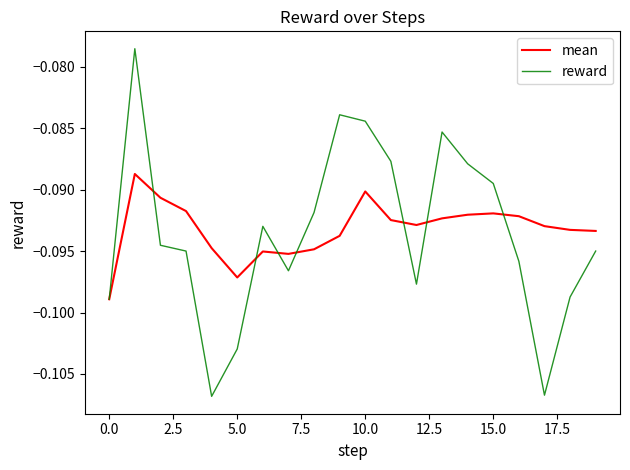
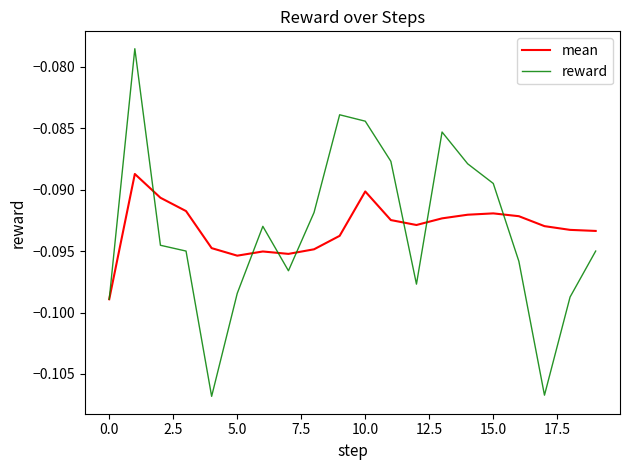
  {
    "mean": {
-     "5.0": -0.0971,
+     "5.0": -0.0954,
      "10.0": -0.0902,
      "15.0": -0.0919
    },
    "reward": {
-     "5.0": -0.1030,
+     "5.0": -0.0984,
      "10.0": -0.0844,
      "15.0": -0.0895
    }
  }
